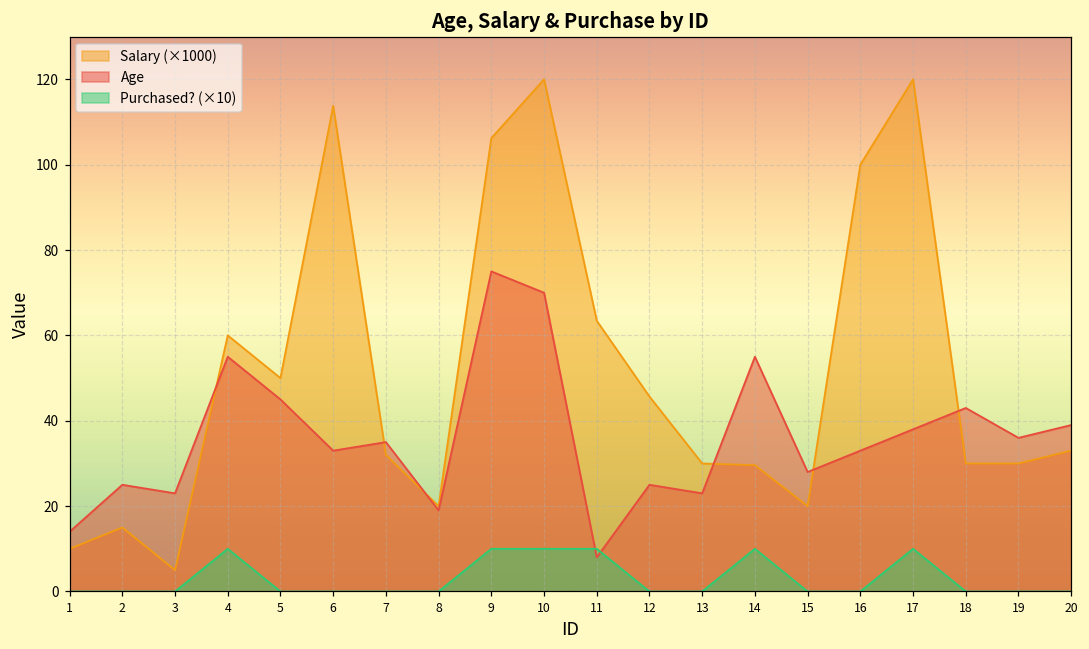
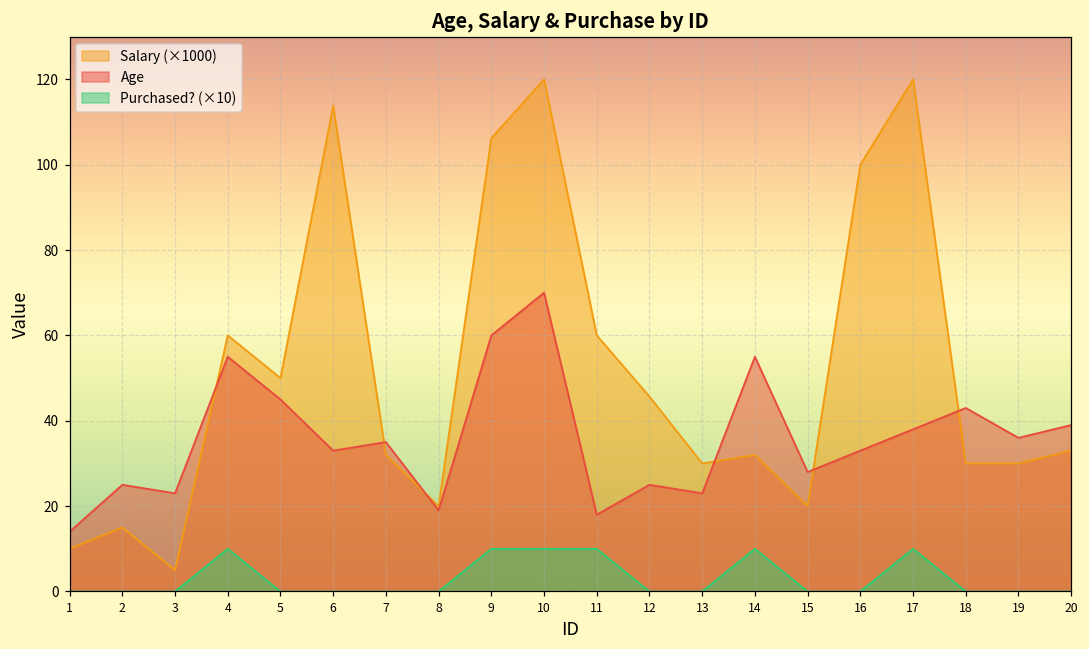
  {
    "Salary (×1000)": {
      "1": 10,
      "2": 15,
      "3": 5,
      "4": 60,
      "5": 50,
      "6": 114,
      "7": 32,
      "8": 20,
      "9": 106,
      "10": 120,
-     "11": 63,
+     "11": 60,
      "12": 46,
      "13": 30,
-     "14": 30,
+     "14": 32,
      "15": 20,
      "16": 100,
      "17": 120,
      "18": 30,
      "19": 30,
      "20": 33
    },
    "Age": {
      "1": 14,
      "2": 25,
      "3": 23,
      "4": 55,
      "5": 45,
      "6": 33,
      "7": 35,
      "8": 19,
-     "9": 75,
+     "9": 60,
      "10": 70,
-     "11": 8,
+     "11": 18,
      "12": 25,
      "13": 23,
      "14": 55,
      "15": 28,
      "16": 33,
      "17": 38,
      "18": 43,
      "19": 36,
      "20": 39
    },
    "Purchased? (×10)": {
      "1": 0,
      "2": 0,
      "3": 0,
      "4": 10,
      "5": 0,
      "6": 0,
      "7": 0,
      "8": 0,
      "9": 10,
      "10": 10,
      "11": 10,
      "12": 0,
      "13": 0,
      "14": 10,
      "15": 0,
      "16": 0,
      "17": 10,
      "18": 0,
      "19": 0,
      "20": 0
    }
  }
